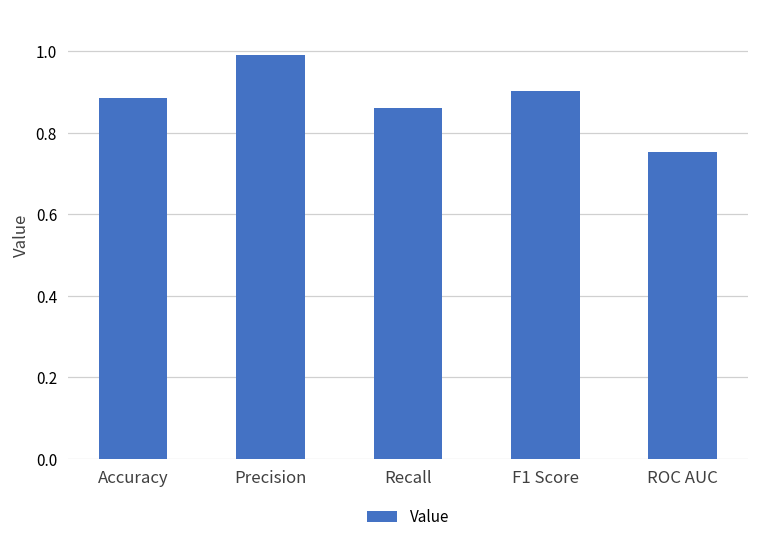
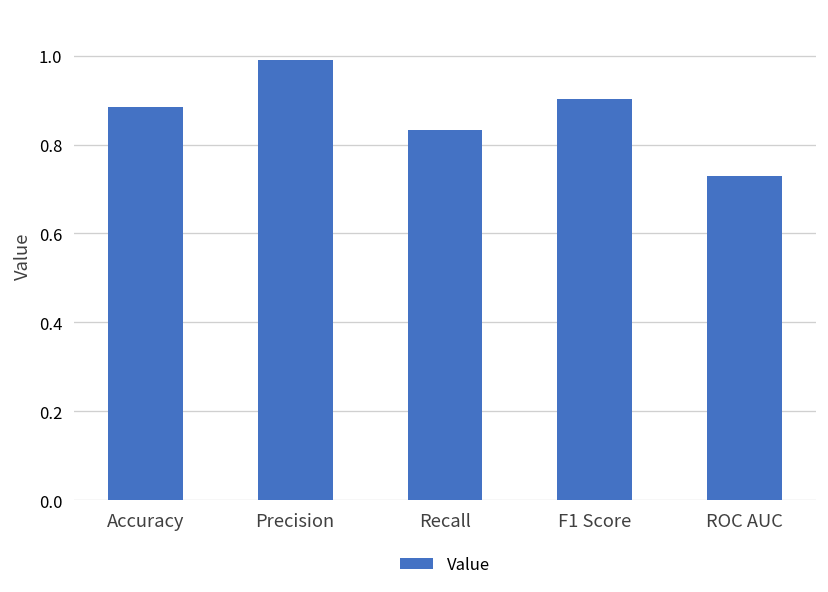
  {
    "Accuracy": 0.88,
    "Precision": 0.99,
-   "Recall": 0.86,
+   "Recall": 0.83,
    "F1 Score": 0.90,
-   "ROC AUC": 0.75
+   "ROC AUC": 0.73
  }
